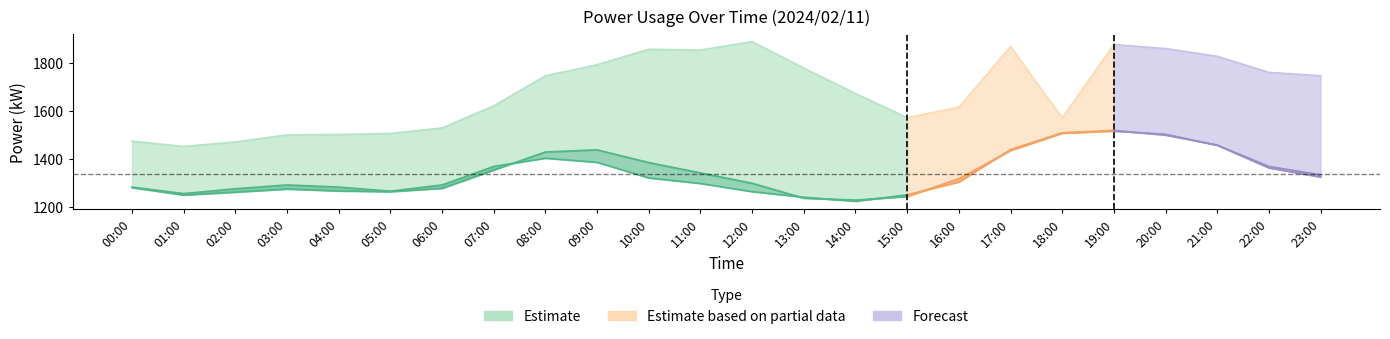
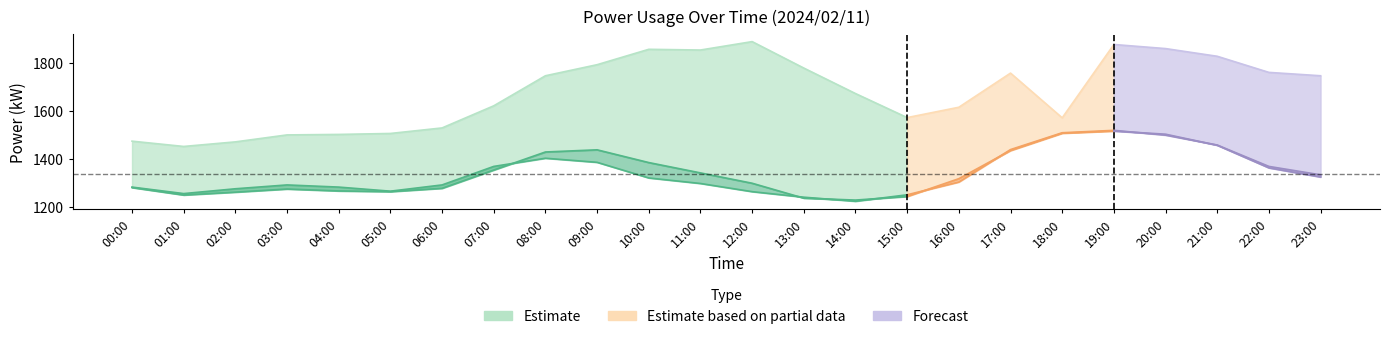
  {
    "Estimate based on partial data": {
      "16:00": 1620,
-     "17:00": 1870,
+     "17:00": 1760,
      "18:00": 1570
    }
  }
